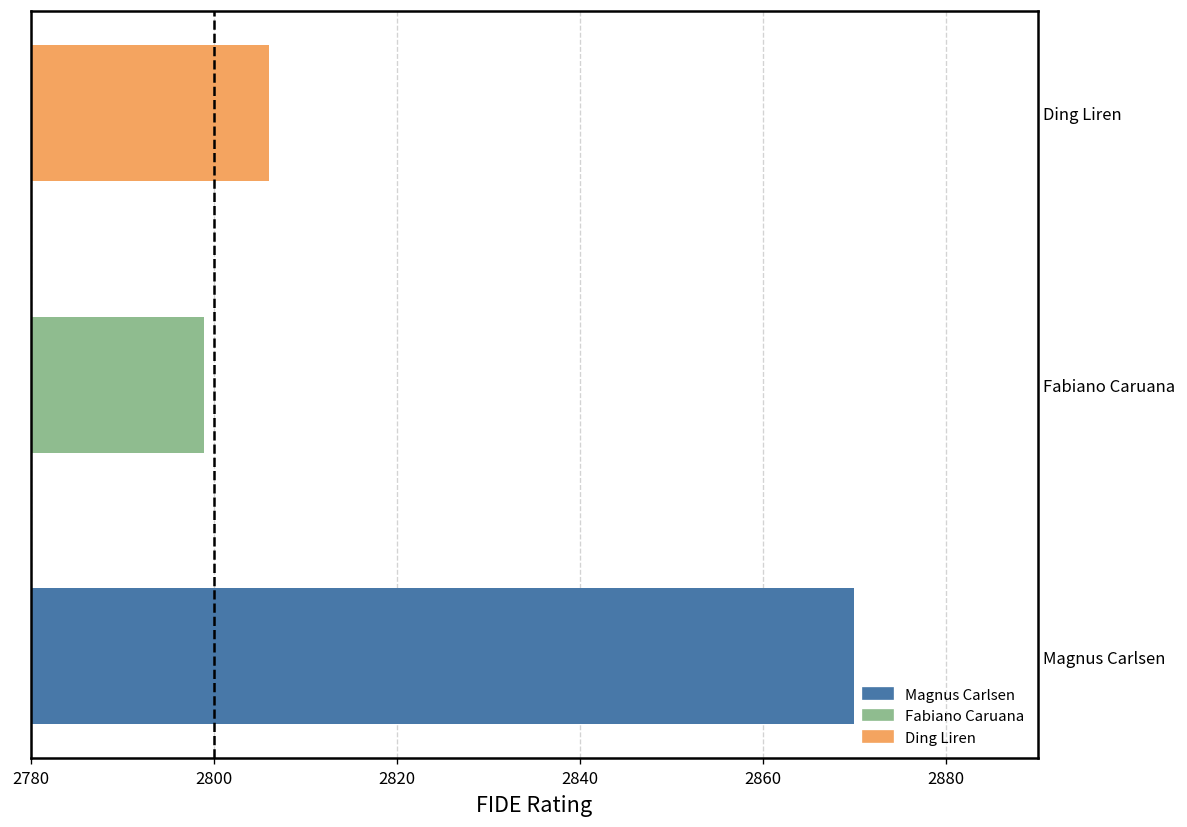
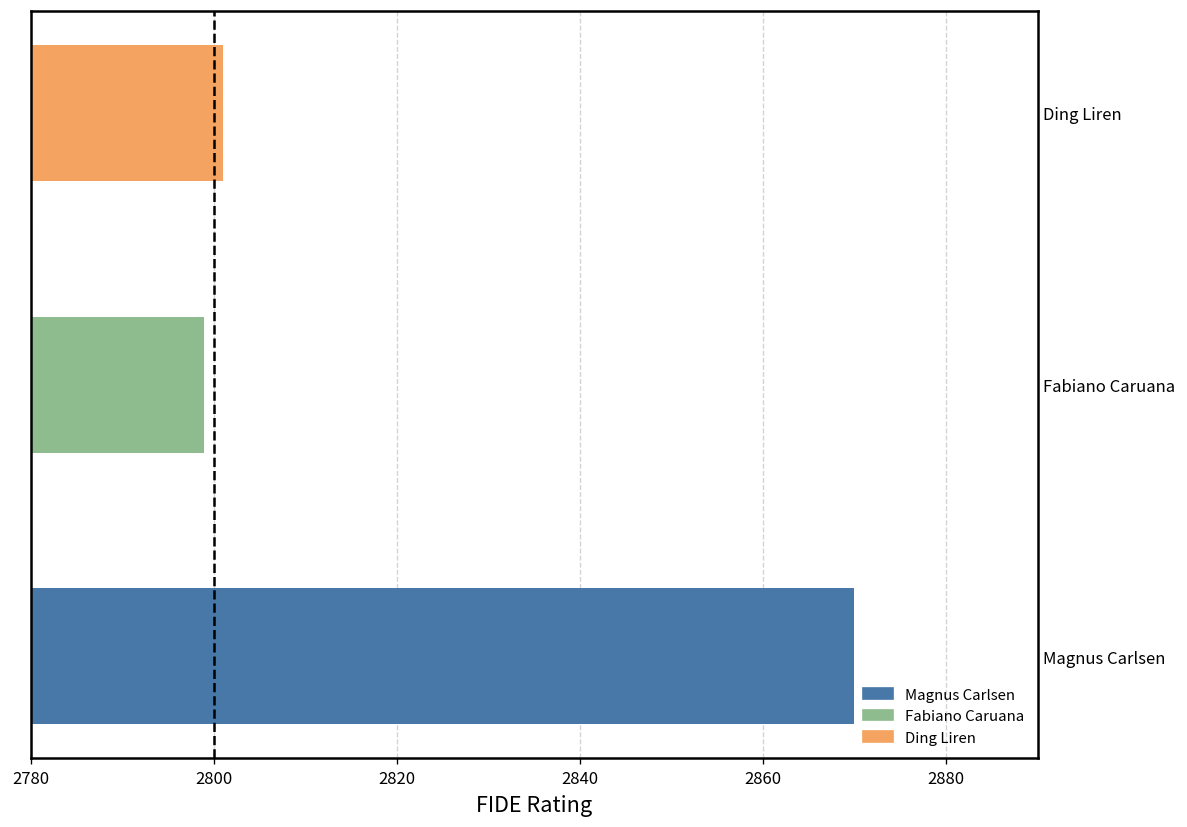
  {
-   "Ding Liren": 2806,
+   "Ding Liren": 2801,
    "Fabiano Caruana": 2799,
    "Magnus Carlsen": 2870
  }
